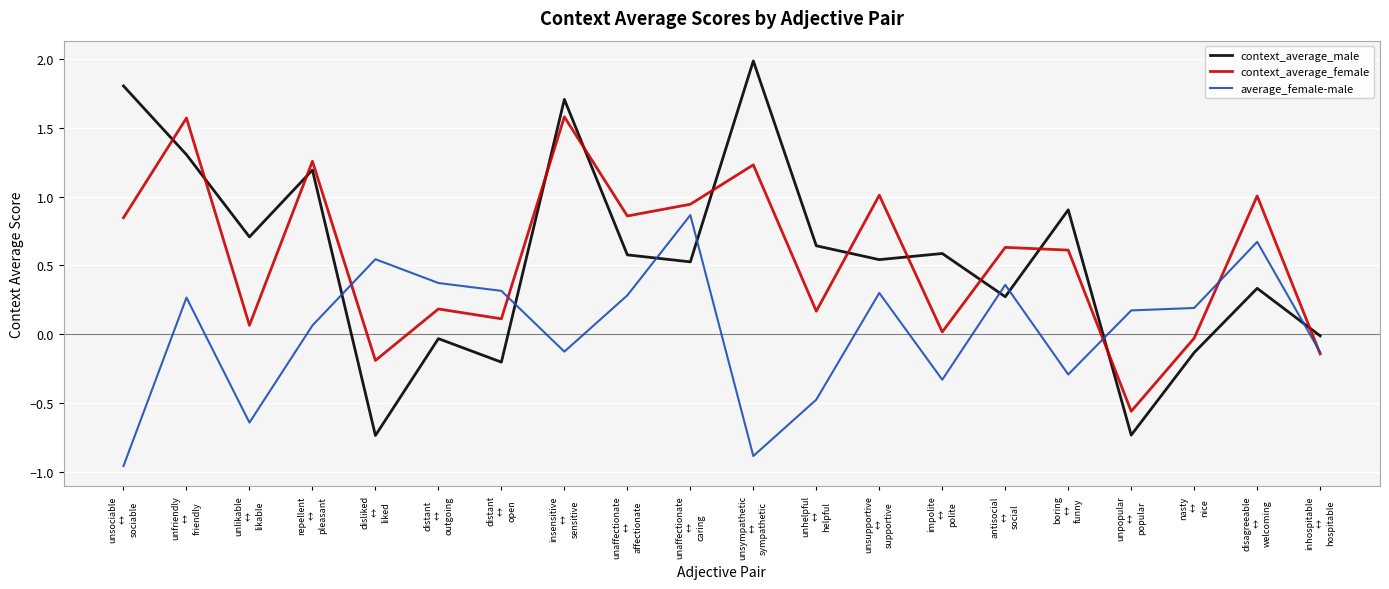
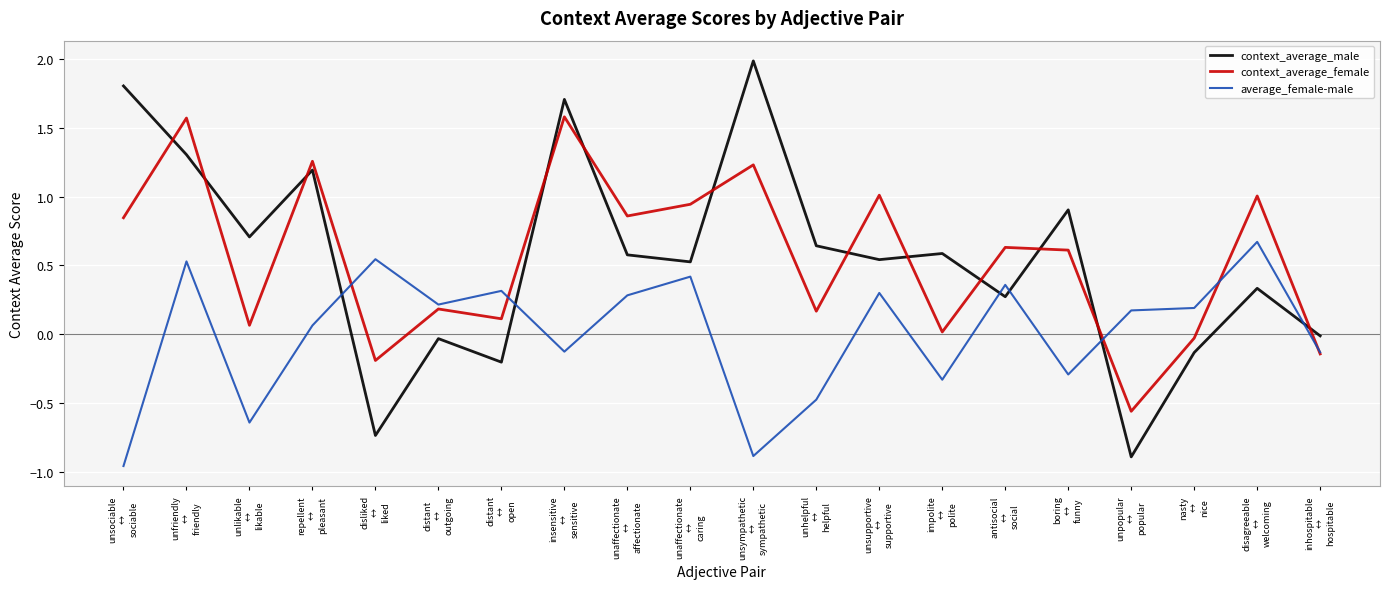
  {
    "context_average_male": {
      "unsociable ↔ sociable": 1.81,
      "unfriendly ↔ friendly": 1.31,
      "unlikable ↔ likable": 0.71,
      "repellent ↔ pleasant": 1.19,
      "disliked ↔ liked": -0.74,
      "distant ↔ outgoing": -0.03,
      "distant ↔ open": -0.20,
      "insensitive ↔ sensitive": 1.71,
      "unaffectionate ↔ affectionate": 0.58,
      "unaffectionate ↔ caring": 0.53,
      "unsympathetic ↔ sympathetic": 1.99,
      "unhelpful ↔ helpful": 0.64,
      "unsupportive ↔ supportive": 0.54,
      "impolite ↔ polite": 0.59,
      "antisocial ↔ social": 0.27,
      "boring ↔ funny": 0.90,
-     "unpopular ↔ popular": -0.73,
+     "unpopular ↔ popular": -0.89,
      "nasty ↔ nice": -0.13,
      "disagreeable ↔ welcoming": 0.33,
      "inhospitable ↔ hospitable": -0.01
    },
    "context_average_female": {
      "unsociable ↔ sociable": 0.85,
      "unfriendly ↔ friendly": 1.57,
      "unlikable ↔ likable": 0.06,
      "repellent ↔ pleasant": 1.26,
      "disliked ↔ liked": -0.19,
      "distant ↔ outgoing": 0.18,
      "distant ↔ open": 0.11,
      "insensitive ↔ sensitive": 1.58,
      "unaffectionate ↔ affectionate": 0.86,
      "unaffectionate ↔ caring": 0.95,
      "unsympathetic ↔ sympathetic": 1.23,
      "unhelpful ↔ helpful": 0.17,
      "unsupportive ↔ supportive": 1.01,
      "impolite ↔ polite": 0.02,
      "antisocial ↔ social": 0.63,
      "boring ↔ funny": 0.61,
      "unpopular ↔ popular": -0.56,
      "nasty ↔ nice": -0.03,
      "disagreeable ↔ welcoming": 1.01
    },
    "average_female-male": {
      "unsociable ↔ sociable": -0.96,
-     "unfriendly ↔ friendly": 0.27,
+     "unfriendly ↔ friendly": 0.53,
      "unlikable ↔ likable": -0.64,
      "repellent ↔ pleasant": 0.06,
      "disliked ↔ liked": 0.55,
-     "distant ↔ outgoing": 0.37,
+     "distant ↔ outgoing": 0.22,
      "distant ↔ open": 0.32,
      "insensitive ↔ sensitive": -0.13,
      "unaffectionate ↔ affectionate": 0.28,
-     "unaffectionate ↔ caring": 0.87,
+     "unaffectionate ↔ caring": 0.42,
      "unsympathetic ↔ sympathetic": -0.89,
      "unhelpful ↔ helpful": -0.48,
      "unsupportive ↔ supportive": 0.30,
      "impolite ↔ polite": -0.33,
      "antisocial ↔ social": 0.36,
      "boring ↔ funny": -0.29,
      "unpopular ↔ popular": 0.17,
      "nasty ↔ nice": 0.19,
      "disagreeable ↔ welcoming": 0.67
    }
  }
